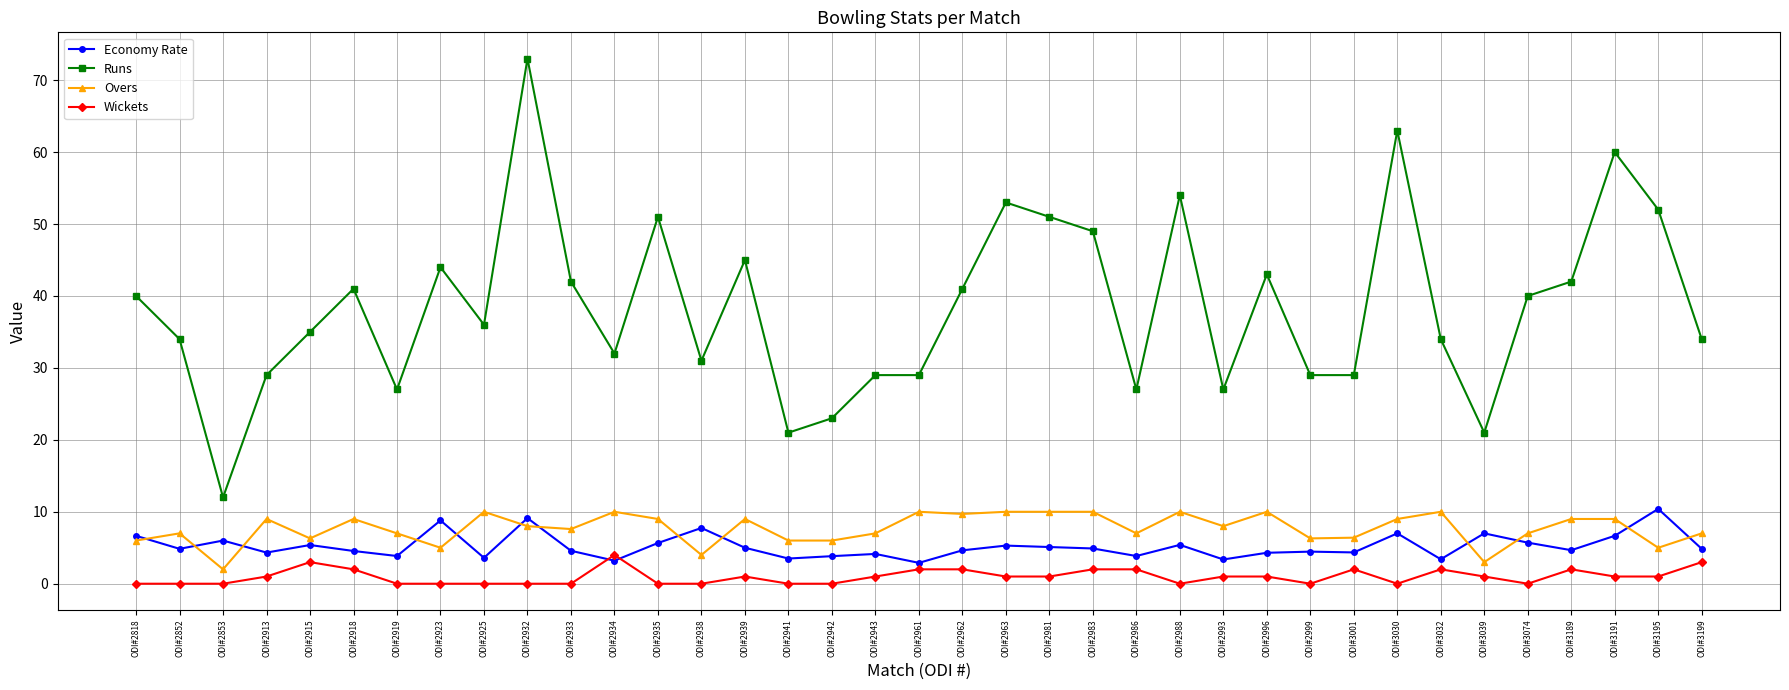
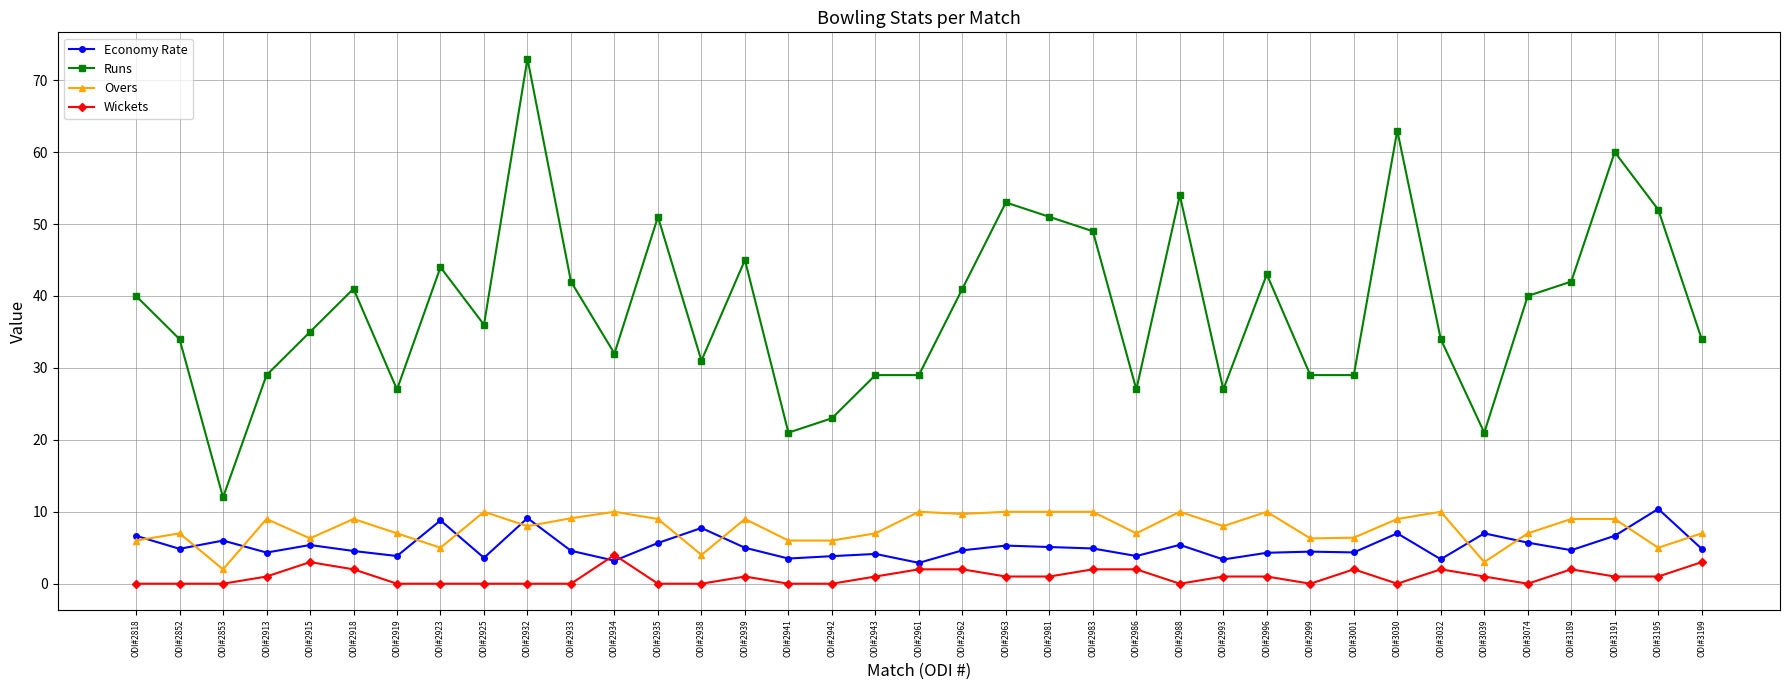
  {
    "Economy Rate": {
      "ODI#2818": 7,
      "ODI#2852": 5,
      "ODI#2853": 6,
      "ODI#2913": 4,
      "ODI#2915": 5,
      "ODI#2918": 5,
      "ODI#2919": 4,
      "ODI#2923": 9,
      "ODI#2925": 4,
      "ODI#2932": 9,
      "ODI#2933": 5,
      "ODI#2934": 3,
      "ODI#2935": 6,
      "ODI#2938": 8,
      "ODI#2939": 5,
      "ODI#2941": 4,
      "ODI#2942": 4,
      "ODI#2943": 4,
      "ODI#2961": 3,
      "ODI#2962": 5,
      "ODI#2963": 5,
      "ODI#2981": 5,
      "ODI#2983": 5,
      "ODI#2986": 4,
      "ODI#2988": 5,
      "ODI#2993": 3,
      "ODI#2996": 4,
      "ODI#2999": 4,
      "ODI#3001": 4,
      "ODI#3030": 7,
      "ODI#3032": 3,
      "ODI#3039": 7,
      "ODI#3074": 6,
      "ODI#3189": 5,
      "ODI#3191": 7,
      "ODI#3195": 10,
      "ODI#3199": 5
    },
    "Runs": {
      "ODI#2818": 40,
      "ODI#2852": 34,
      "ODI#2853": 12,
      "ODI#2913": 29,
      "ODI#2915": 35,
      "ODI#2918": 41,
      "ODI#2919": 27,
      "ODI#2923": 44,
      "ODI#2925": 36,
      "ODI#2932": 73,
      "ODI#2933": 42,
      "ODI#2934": 32,
      "ODI#2935": 51,
      "ODI#2938": 31,
      "ODI#2939": 45,
      "ODI#2941": 21,
      "ODI#2942": 23,
      "ODI#2943": 29,
      "ODI#2961": 29,
      "ODI#2962": 41,
      "ODI#2963": 53,
      "ODI#2981": 51,
      "ODI#2983": 49,
      "ODI#2986": 27,
      "ODI#2988": 54,
      "ODI#2993": 27,
      "ODI#2996": 43,
      "ODI#2999": 29,
      "ODI#3001": 29,
      "ODI#3030": 63,
      "ODI#3032": 34,
      "ODI#3039": 21,
      "ODI#3074": 40,
      "ODI#3189": 42,
      "ODI#3191": 60,
      "ODI#3195": 52,
      "ODI#3199": 34
    },
    "Overs": {
      "ODI#2818": 6,
      "ODI#2852": 7,
      "ODI#2853": 2,
      "ODI#2913": 9,
      "ODI#2915": 6,
      "ODI#2918": 9,
      "ODI#2919": 7,
      "ODI#2923": 5,
      "ODI#2925": 10,
      "ODI#2932": 8,
-     "ODI#2933": 8,
+     "ODI#2933": 9,
      "ODI#2934": 10,
      "ODI#2935": 9,
      "ODI#2938": 4,
      "ODI#2939": 9,
      "ODI#2941": 6,
      "ODI#2942": 6,
      "ODI#2943": 7,
      "ODI#2961": 10,
      "ODI#2962": 10,
      "ODI#2963": 10,
      "ODI#2981": 10,
      "ODI#2983": 10,
      "ODI#2986": 7,
      "ODI#2988": 10,
      "ODI#2993": 8,
      "ODI#2996": 10,
      "ODI#2999": 6,
      "ODI#3001": 6,
      "ODI#3030": 9,
      "ODI#3032": 10,
      "ODI#3039": 3,
      "ODI#3074": 7,
      "ODI#3189": 9,
      "ODI#3191": 9,
      "ODI#3195": 5,
      "ODI#3199": 7
    },
    "Wickets": {
      "ODI#2818": 0,
      "ODI#2852": 0,
      "ODI#2853": 0,
      "ODI#2913": 1,
      "ODI#2915": 3,
      "ODI#2918": 2,
      "ODI#2919": 0,
      "ODI#2923": 0,
      "ODI#2925": 0,
      "ODI#2932": 0,
      "ODI#2933": 0,
      "ODI#2934": 4,
      "ODI#2935": 0,
      "ODI#2938": 0,
      "ODI#2939": 1,
      "ODI#2941": 0,
      "ODI#2942": 0,
      "ODI#2943": 1,
      "ODI#2961": 2,
      "ODI#2962": 2,
      "ODI#2963": 1,
      "ODI#2981": 1,
      "ODI#2983": 2,
      "ODI#2986": 2,
      "ODI#2988": 0,
      "ODI#2993": 1,
      "ODI#2996": 1,
      "ODI#2999": 0,
      "ODI#3001": 2,
      "ODI#3030": 0,
      "ODI#3032": 2,
      "ODI#3039": 1,
      "ODI#3074": 0,
      "ODI#3189": 2,
      "ODI#3191": 1,
      "ODI#3195": 1,
      "ODI#3199": 3
    }
  }
